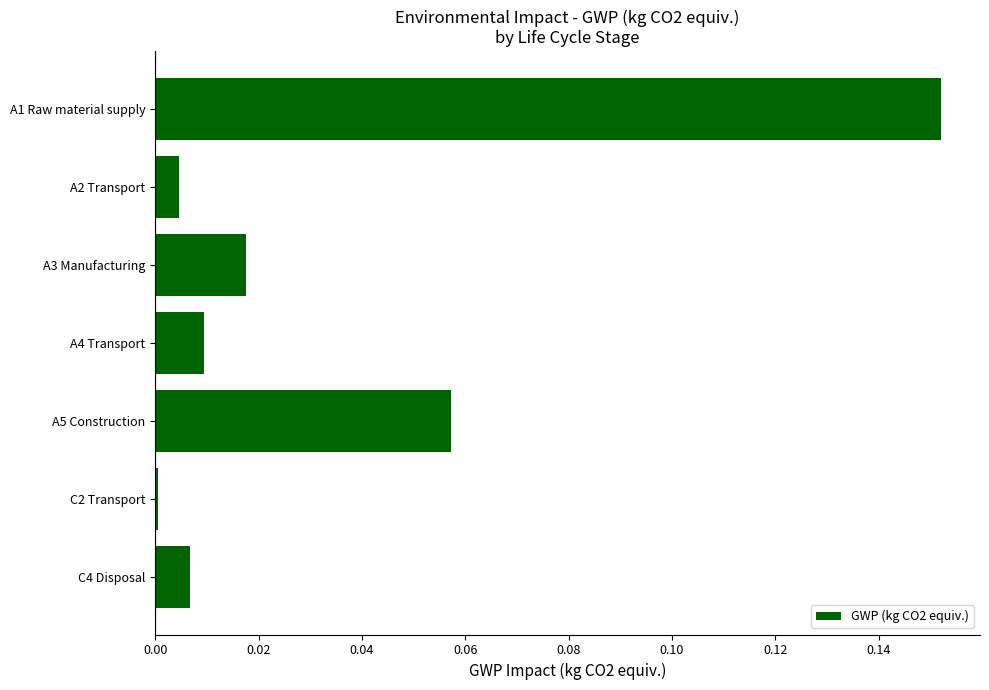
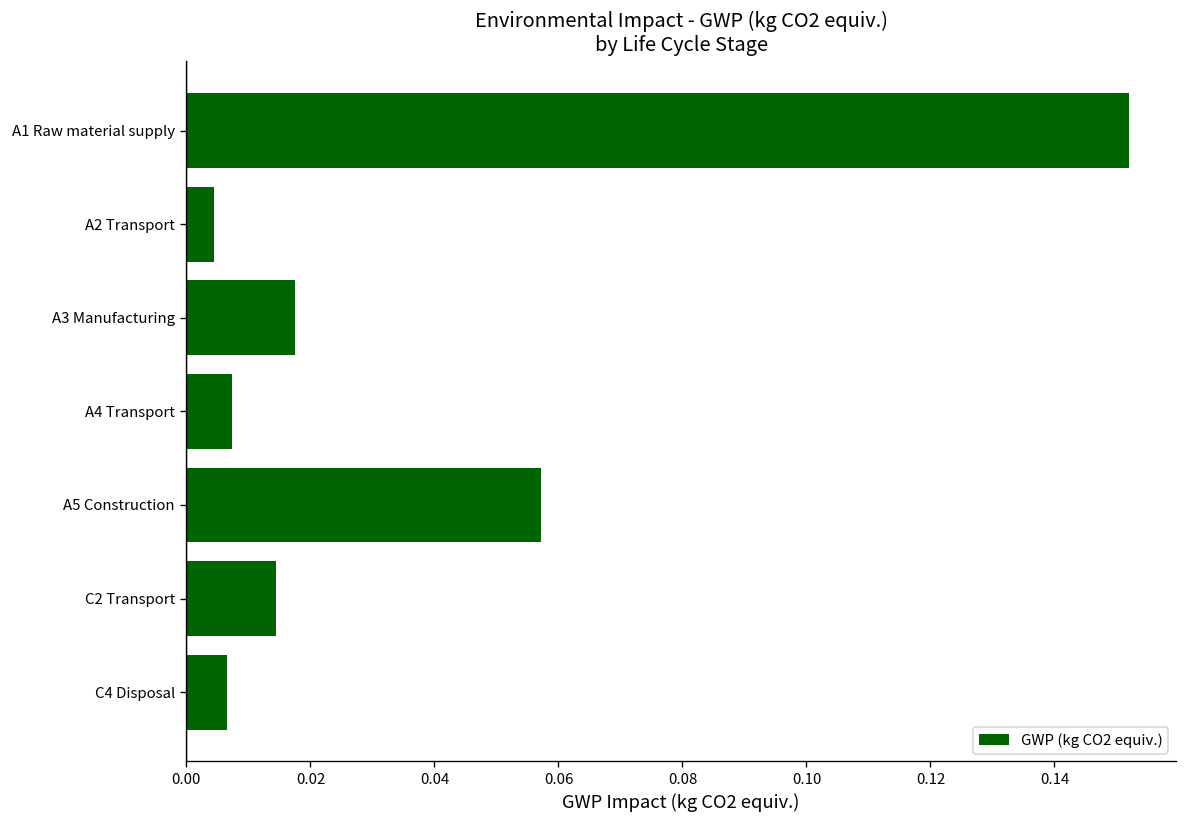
  {
    "A1 Raw material supply": 0.152,
    "A2 Transport": 0.004,
    "A3 Manufacturing": 0.017,
-   "A4 Transport": 0.010,
+   "A4 Transport": 0.007,
    "A5 Construction": 0.057,
-   "C2 Transport": 0.001,
+   "C2 Transport": 0.014,
    "C4 Disposal": 0.007
  }
